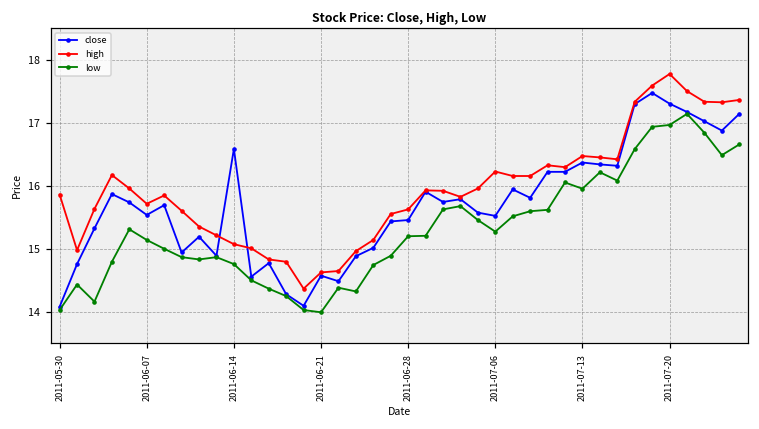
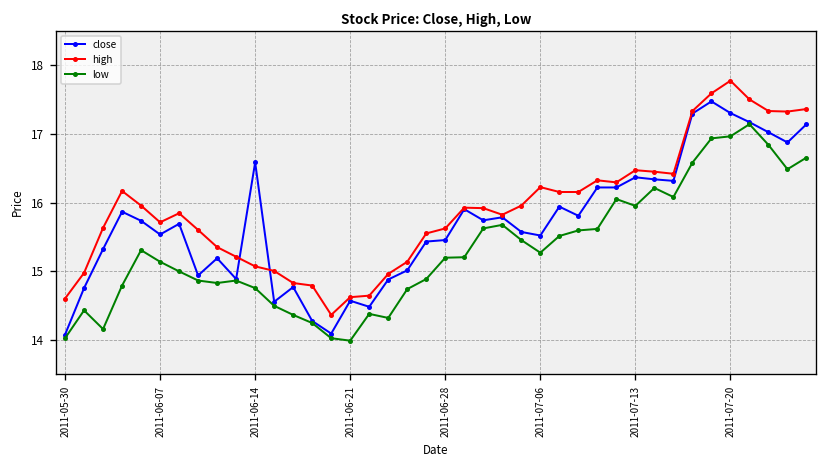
  {
    "close": {
      "2011-05-30": 14.1,
      "2011-06-07": 15.5,
      "2011-06-14": 16.6,
      "2011-06-21": 14.6,
      "2011-06-28": 15.5,
      "2011-07-06": 15.5,
      "2011-07-13": 16.4,
      "2011-07-20": 17.3
    },
    "high": {
-     "2011-05-30": 15.9,
+     "2011-05-30": 14.6,
      "2011-06-07": 15.7,
      "2011-06-14": 15.1,
      "2011-06-21": 14.6,
      "2011-06-28": 15.6,
      "2011-07-06": 16.2,
      "2011-07-13": 16.5,
      "2011-07-20": 17.8
    },
    "low": {
      "2011-05-30": 14.0,
      "2011-06-07": 15.1,
      "2011-06-14": 14.8,
      "2011-06-21": 14.0,
      "2011-06-28": 15.2,
      "2011-07-06": 15.3,
      "2011-07-13": 16.0,
      "2011-07-20": 17.0
    }
  }
